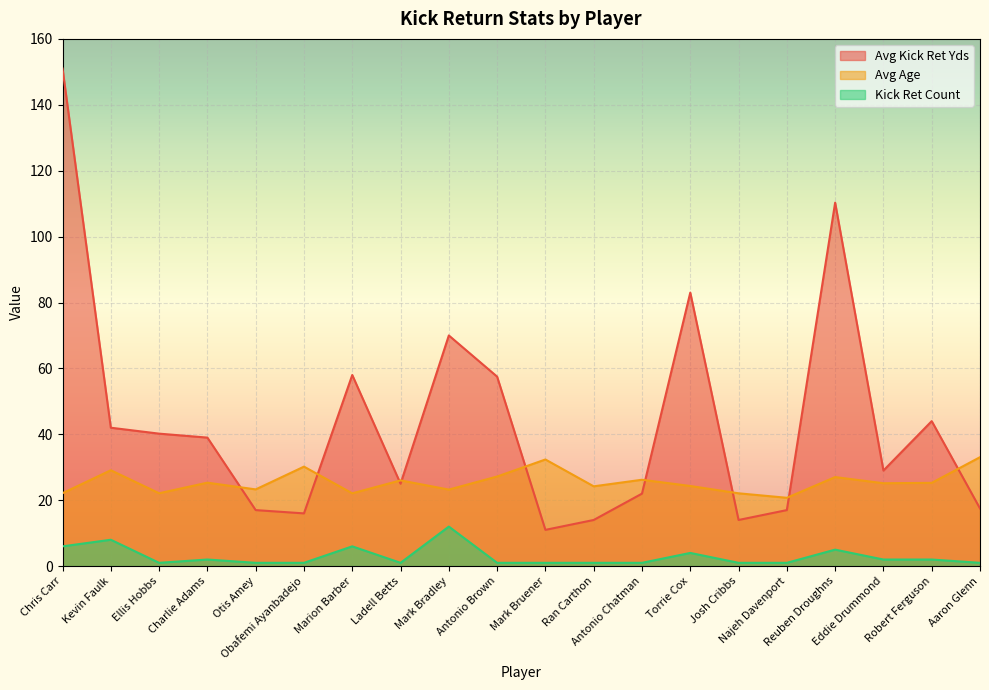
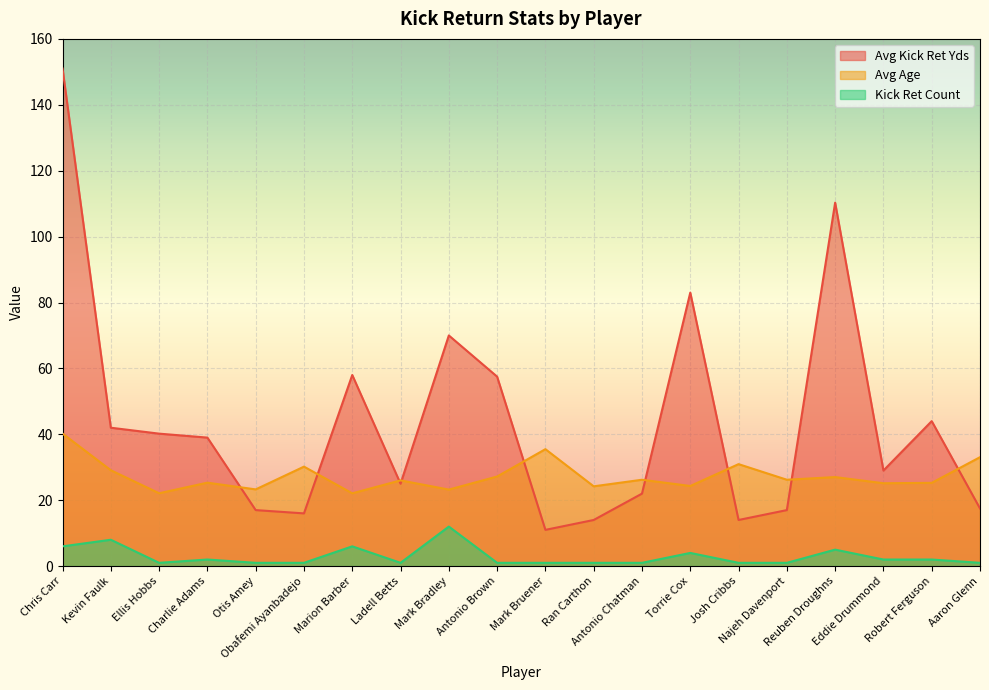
  {
    "Avg Kick Ret Yds": {
      "Chris Carr": 151,
      "Kevin Faulk": 42,
      "Ellis Hobbs": 40,
      "Charlie Adams": 39,
      "Otis Amey": 17,
      "Obafemi Ayanbadejo": 16,
      "Marion Barber": 58,
      "Ladell Betts": 25,
      "Mark Bradley": 70,
      "Antonio Brown": 58,
      "Mark Bruener": 11,
      "Ran Carthon": 14,
      "Antonio Chatman": 22,
      "Torrie Cox": 83,
      "Josh Cribbs": 14,
      "Najeh Davenport": 17,
      "Reuben Droughns": 110,
      "Eddie Drummond": 29,
      "Robert Ferguson": 44,
      "Aaron Glenn": 18
    },
    "Avg Age": {
-     "Chris Carr": 22,
+     "Chris Carr": 40,
      "Kevin Faulk": 29,
      "Ellis Hobbs": 22,
      "Charlie Adams": 25,
      "Otis Amey": 23,
      "Obafemi Ayanbadejo": 30,
      "Marion Barber": 22,
      "Ladell Betts": 26,
      "Mark Bradley": 23,
      "Antonio Brown": 27,
-     "Mark Bruener": 32,
+     "Mark Bruener": 35,
      "Ran Carthon": 24,
      "Antonio Chatman": 26,
      "Torrie Cox": 24,
-     "Josh Cribbs": 22,
-     "Najeh Davenport": 21,
+     "Josh Cribbs": 31,
+     "Najeh Davenport": 26,
      "Reuben Droughns": 27,
      "Eddie Drummond": 25,
      "Robert Ferguson": 25,
      "Aaron Glenn": 33
    },
    "Kick Ret Count": {
      "Chris Carr": 6,
      "Kevin Faulk": 8,
      "Ellis Hobbs": 1,
      "Charlie Adams": 2,
      "Otis Amey": 1,
      "Obafemi Ayanbadejo": 1,
      "Marion Barber": 6,
      "Ladell Betts": 1,
      "Mark Bradley": 12,
      "Antonio Brown": 1,
      "Mark Bruener": 1,
      "Ran Carthon": 1,
      "Antonio Chatman": 1,
      "Torrie Cox": 4,
      "Josh Cribbs": 1,
      "Najeh Davenport": 1,
      "Reuben Droughns": 5,
      "Eddie Drummond": 2,
      "Robert Ferguson": 2,
      "Aaron Glenn": 1
    }
  }
